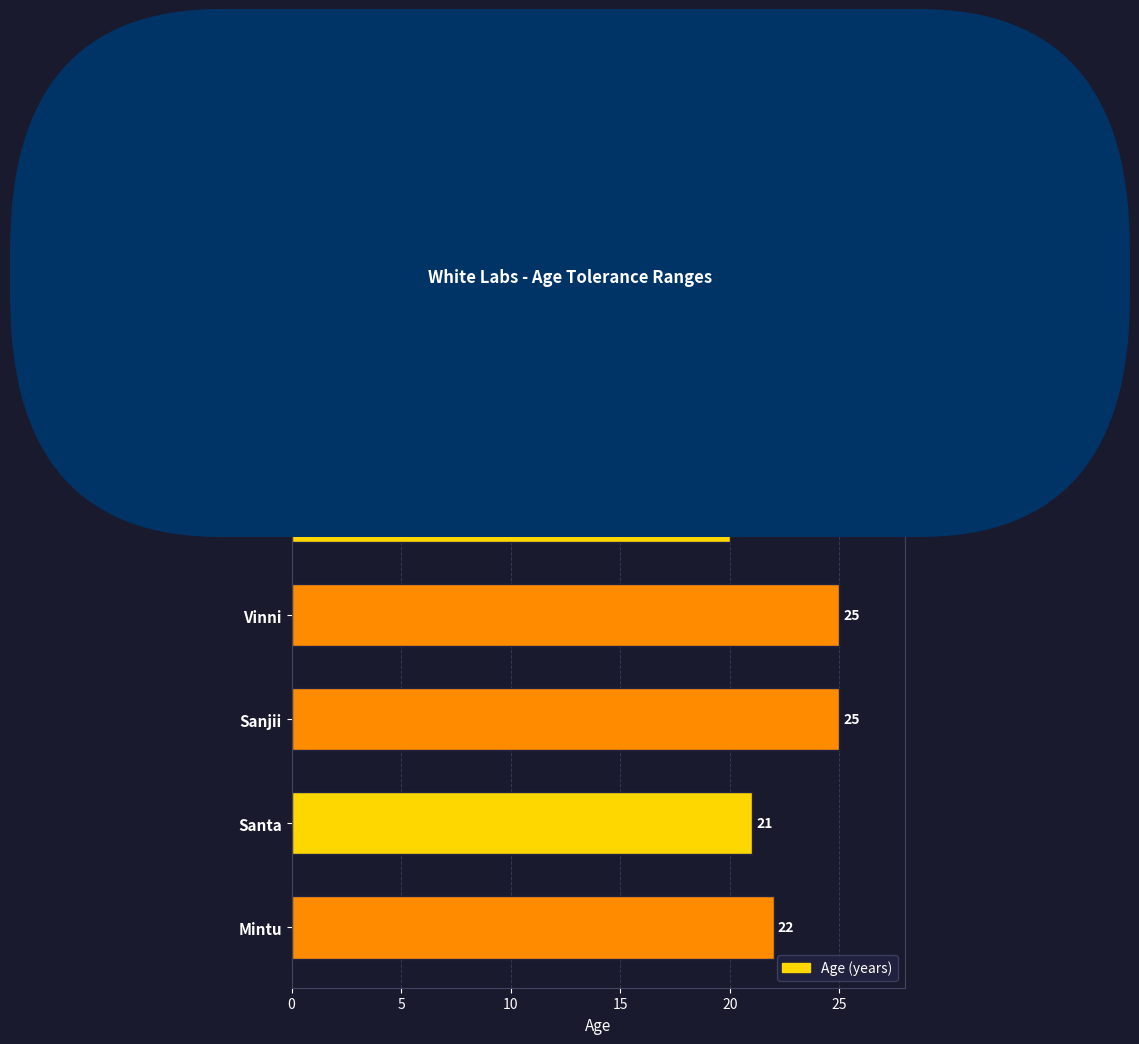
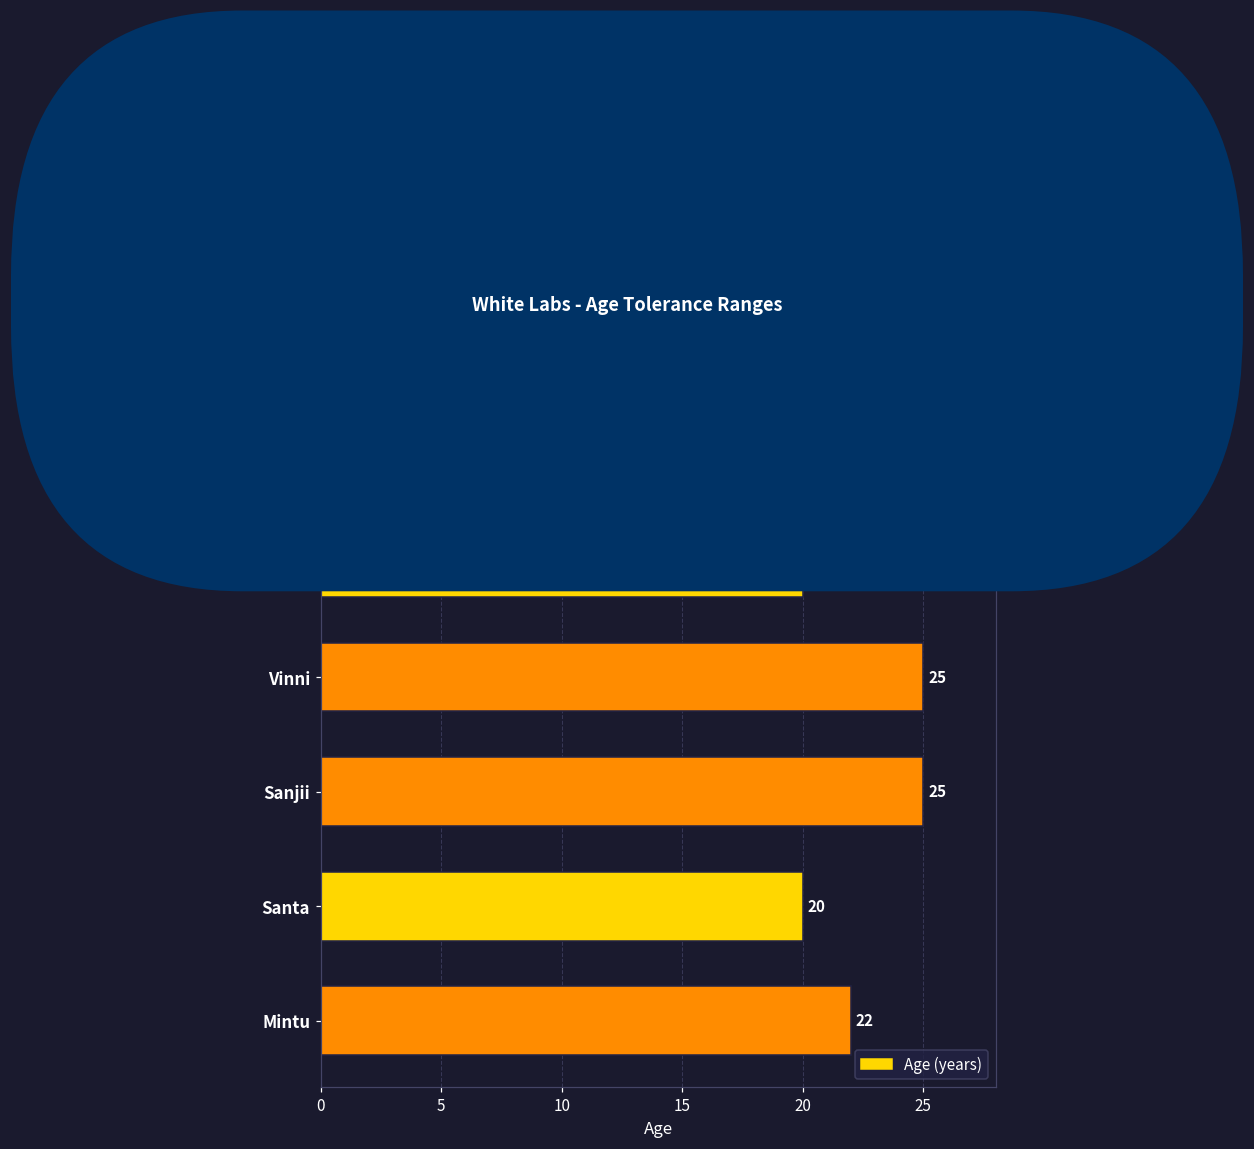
  {
    "Vinni": 25,
    "Sanjii": 25,
-   "Santa": 21,
+   "Santa": 20,
    "Mintu": 22
  }
